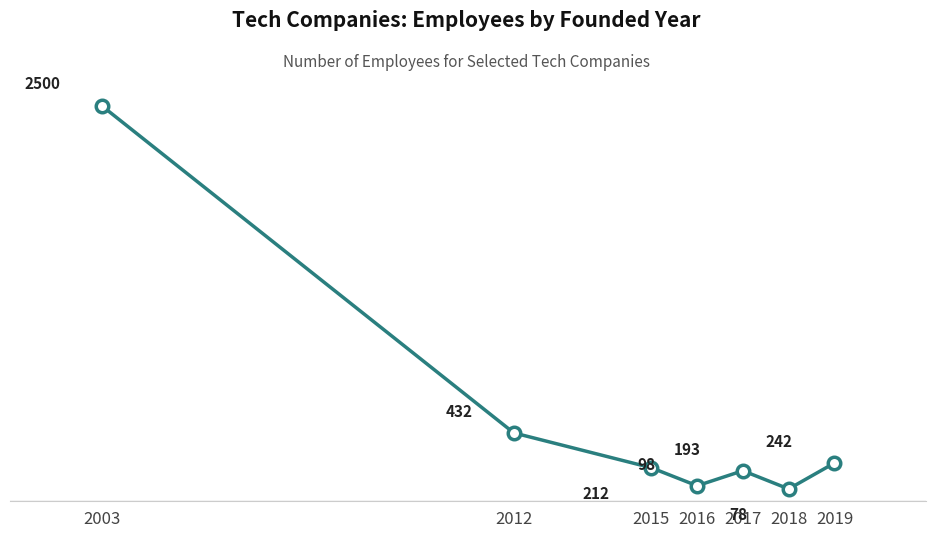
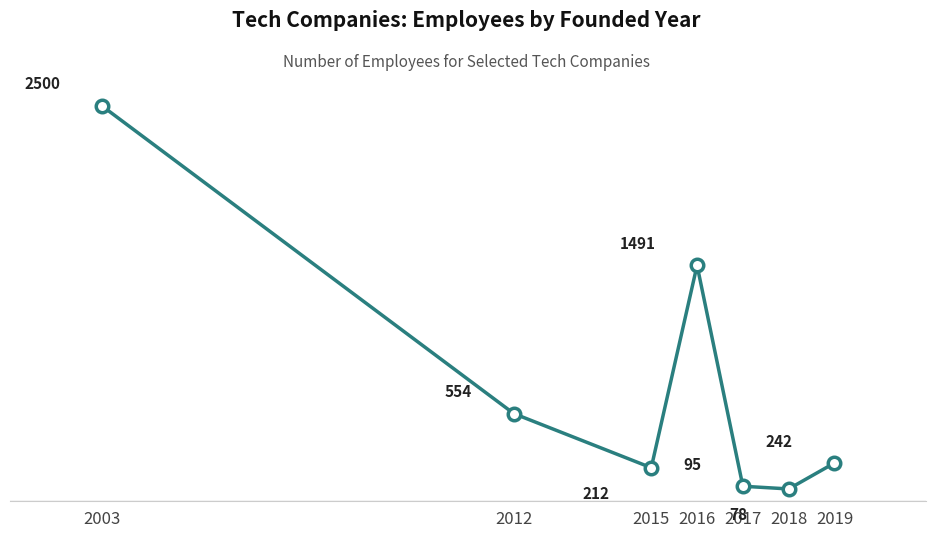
  {
-   "2012": 432,
-   "2016": 98,
-   "2017": 193
+   "2012": 554,
+   "2016": 1491,
+   "2017": 95
  }
